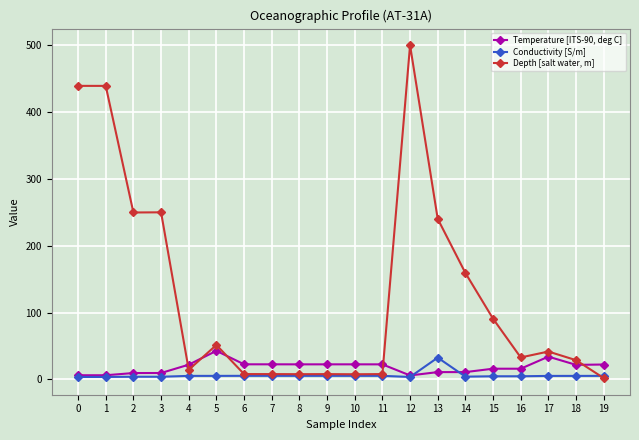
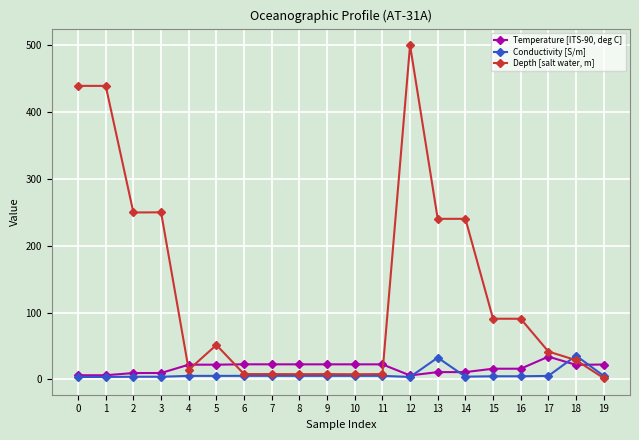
  {
    "Temperature [ITS-90, deg C]": {
      "2": 10,
      "3": 10,
      "4": 20,
-     "5": 40,
+     "5": 20,
      "6": 20,
      "7": 20,
      "8": 20,
      "9": 20,
      "10": 20,
      "11": 20,
      "13": 10,
      "14": 10,
      "15": 20,
      "16": 20,
      "17": 30,
      "18": 20,
      "19": 20
    },
    "Conductivity [S/m]": {
      "2": 0,
      "3": 0,
      "4": 10,
      "5": 10,
      "13": 30,
      "14": 0,
      "15": 0,
      "16": 0,
      "17": 10,
-     "18": 10
+     "18": 40
    },
    "Depth [salt water, m]": {
      "0": 440,
      "1": 440,
      "2": 250,
      "3": 250,
      "4": 10,
      "5": 50,
      "12": 500,
      "13": 240,
-     "14": 160,
+     "14": 240,
      "15": 90,
-     "16": 30,
+     "16": 90,
      "17": 40,
      "18": 30
    }
  }
